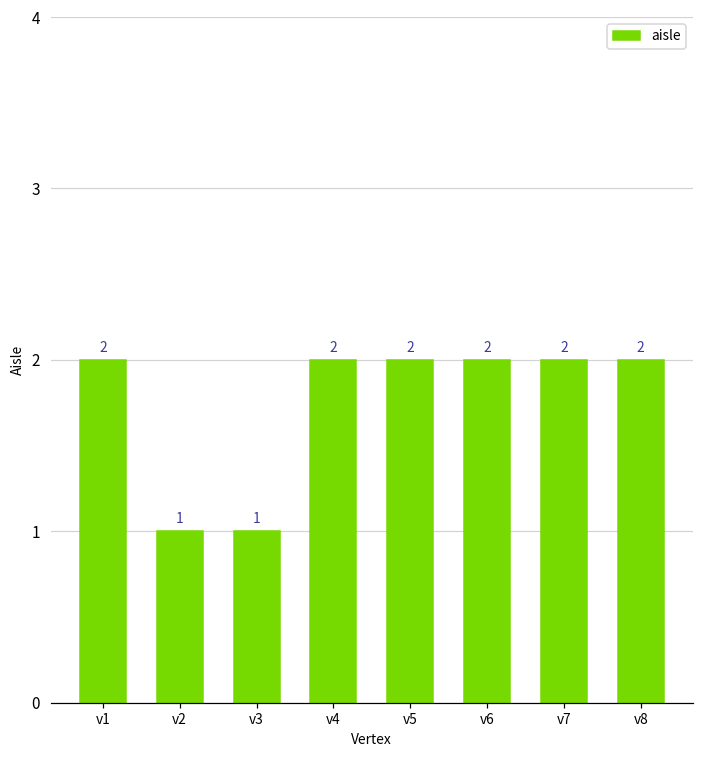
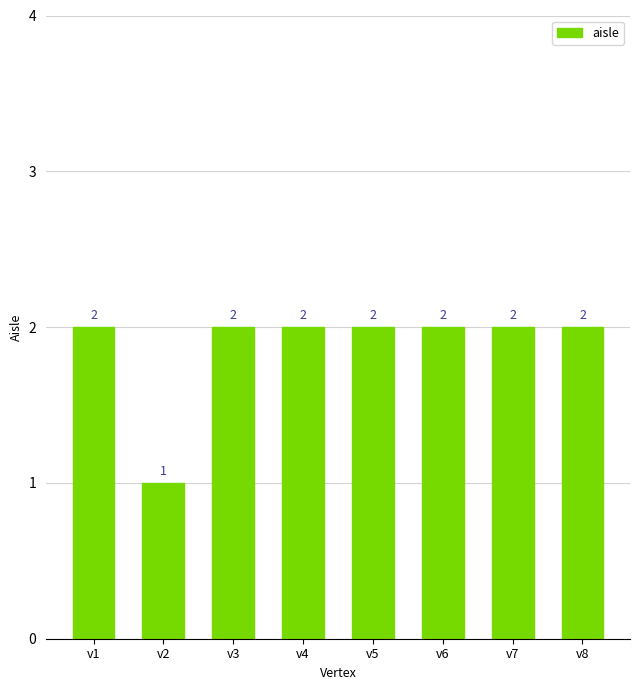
  {
    "v1": 2,
    "v2": 1,
-   "v3": 1,
+   "v3": 2,
    "v4": 2,
    "v5": 2,
    "v6": 2,
    "v7": 2,
    "v8": 2
  }
